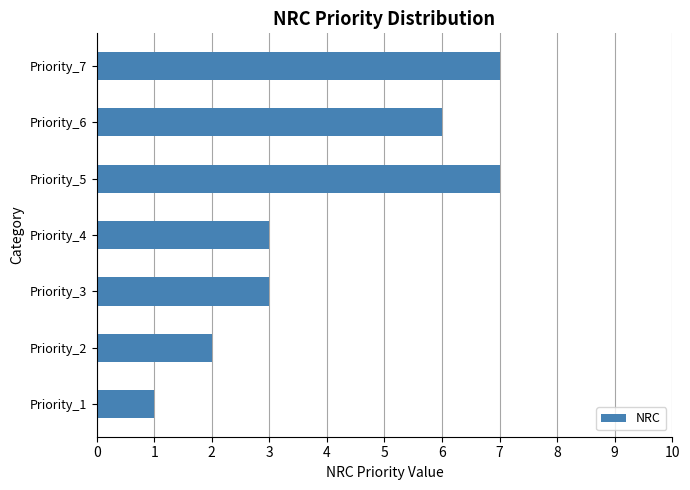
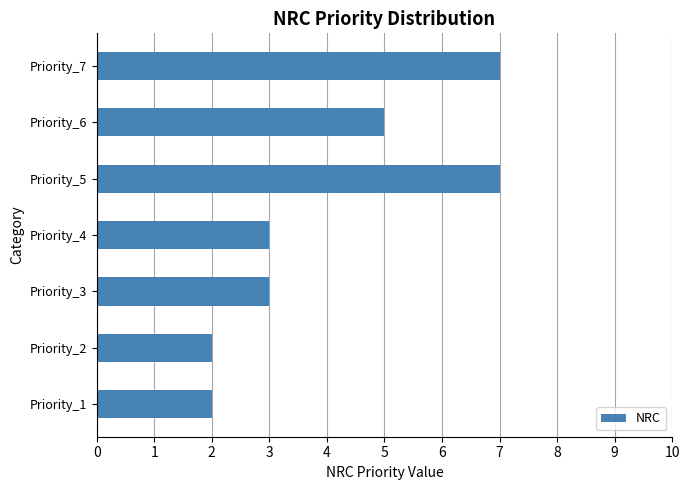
  {
    "Priority_7": 7,
-   "Priority_6": 6,
+   "Priority_6": 5,
    "Priority_5": 7,
    "Priority_4": 3,
    "Priority_3": 3,
    "Priority_2": 2,
-   "Priority_1": 1
+   "Priority_1": 2
  }
